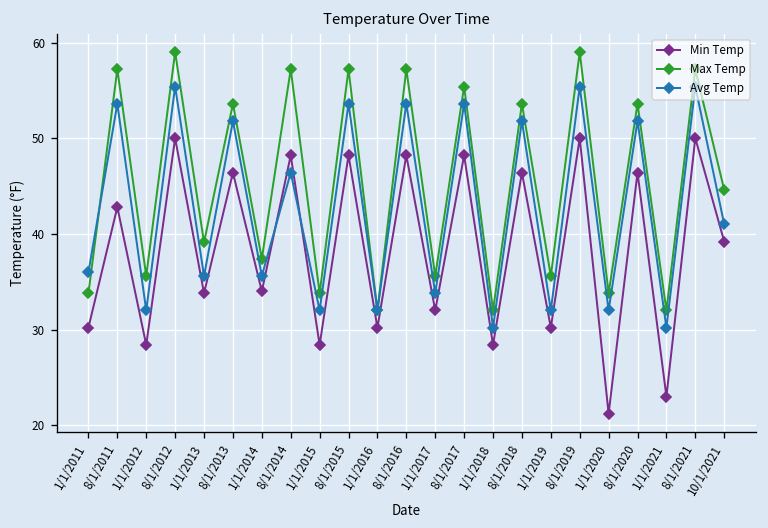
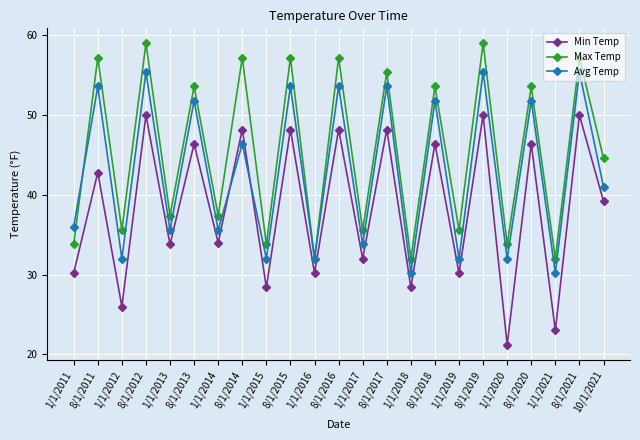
  {
    "Min Temp": {
      "1/1/2011": 30,
      "8/1/2011": 43,
-     "1/1/2012": 28,
+     "1/1/2012": 26,
      "8/1/2012": 50,
      "1/1/2013": 34,
      "8/1/2013": 46,
      "1/1/2014": 34,
      "8/1/2014": 48,
      "1/1/2015": 28,
      "8/1/2015": 48,
      "1/1/2016": 30,
      "8/1/2016": 48,
      "1/1/2017": 32,
      "8/1/2017": 48,
      "1/1/2018": 28,
      "8/1/2018": 46,
      "1/1/2019": 30,
      "8/1/2019": 50,
      "1/1/2020": 21,
      "8/1/2020": 46,
      "1/1/2021": 23,
      "8/1/2021": 50,
      "10/1/2021": 39
    },
    "Max Temp": {
      "1/1/2011": 34,
      "8/1/2011": 57,
      "1/1/2012": 36,
      "8/1/2012": 59,
-     "1/1/2013": 39,
+     "1/1/2013": 37,
      "8/1/2013": 54,
      "1/1/2014": 37,
      "8/1/2014": 57,
      "1/1/2015": 34,
      "8/1/2015": 57,
      "8/1/2016": 57,
      "1/1/2017": 36,
      "8/1/2017": 55,
      "1/1/2018": 32,
      "8/1/2018": 54,
      "1/1/2019": 36,
      "8/1/2019": 59,
      "1/1/2020": 34,
      "8/1/2020": 54,
      "1/1/2021": 32,
      "10/1/2021": 45
    },
    "Avg Temp": {
      "1/1/2011": 36,
      "8/1/2011": 54,
      "1/1/2012": 32,
      "8/1/2012": 55,
      "1/1/2013": 36,
      "8/1/2013": 52,
      "1/1/2014": 36,
      "8/1/2014": 46,
      "1/1/2015": 32,
      "8/1/2015": 54,
      "8/1/2016": 54,
      "1/1/2017": 34,
      "8/1/2017": 54,
      "1/1/2018": 30,
      "8/1/2018": 52,
      "1/1/2019": 32,
      "8/1/2019": 55,
      "1/1/2020": 32,
      "8/1/2020": 52,
      "1/1/2021": 30,
      "10/1/2021": 41
    }
  }
